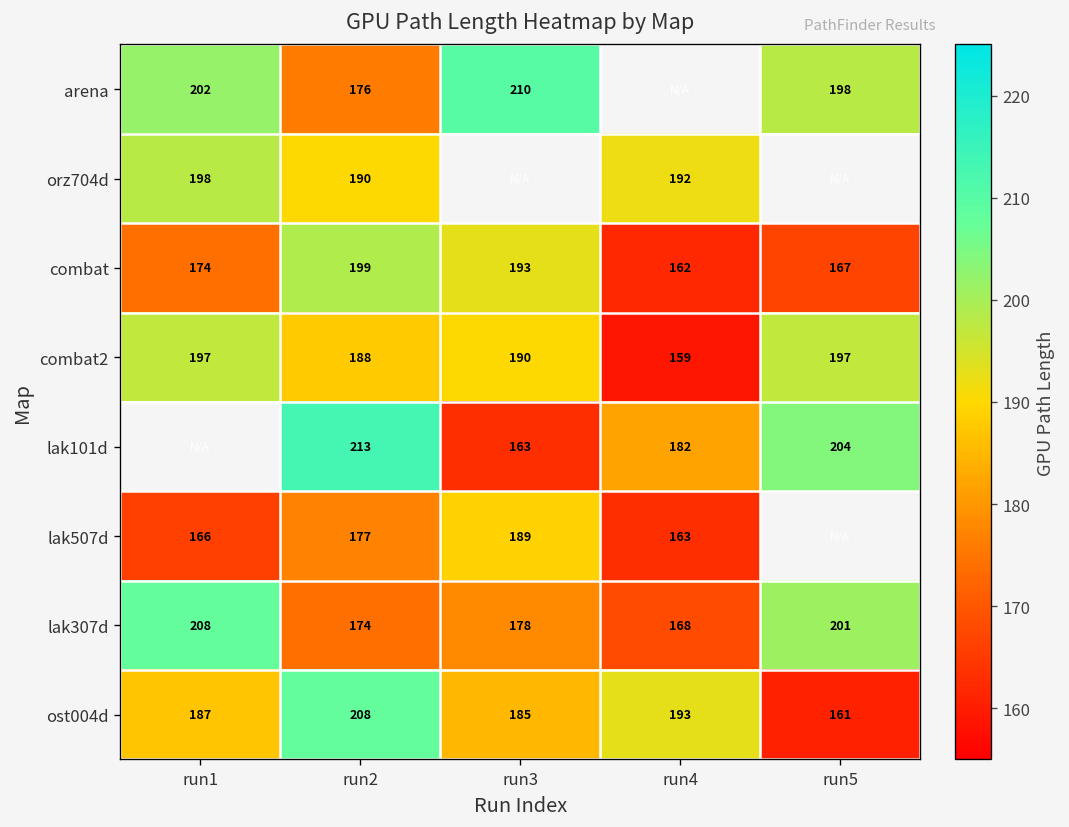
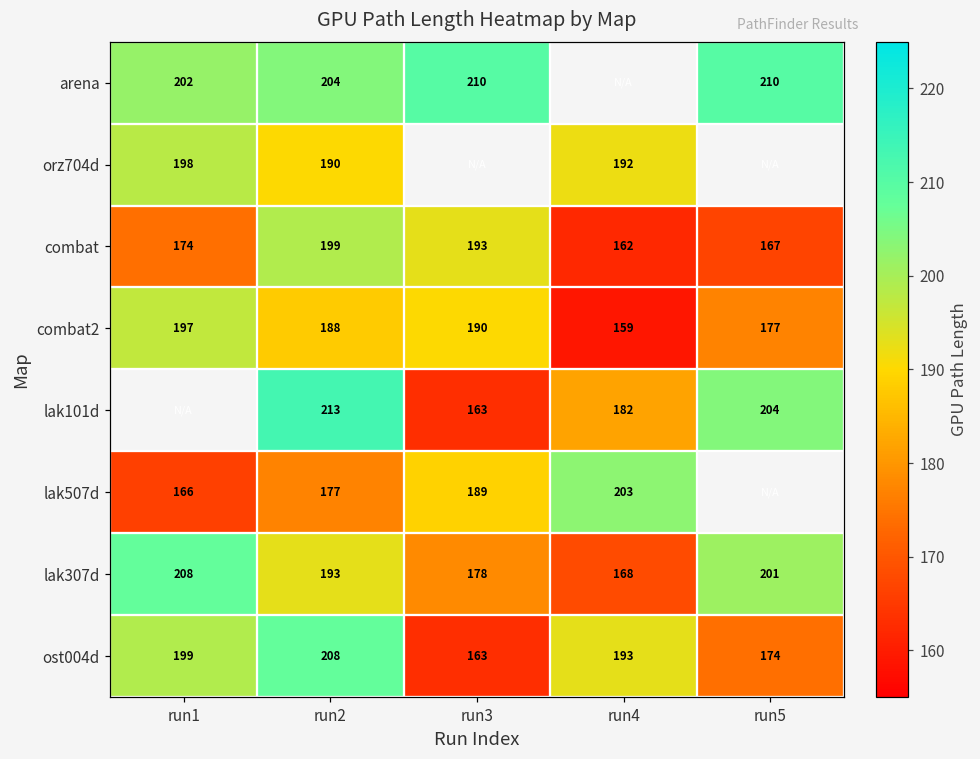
  {
    "arena": {
      "run1": 202,
-     "run2": 176,
+     "run2": 204,
      "run3": 210,
-     "run5": 198
+     "run5": 210
    },
    "orz704d": {
      "run1": 198,
      "run2": 190,
      "run4": 192
    },
    "combat": {
      "run1": 174,
      "run2": 199,
      "run3": 193,
      "run4": 162,
      "run5": 167
    },
    "combat2": {
      "run1": 197,
      "run2": 188,
      "run3": 190,
      "run4": 159,
-     "run5": 197
+     "run5": 177
    },
    "lak101d": {
      "run2": 213,
      "run3": 163,
      "run4": 182,
      "run5": 204
    },
    "lak507d": {
      "run1": 166,
      "run2": 177,
      "run3": 189,
-     "run4": 163
+     "run4": 203
    },
    "lak307d": {
      "run1": 208,
-     "run2": 174,
+     "run2": 193,
      "run3": 178,
      "run4": 168,
      "run5": 201
    },
    "ost004d": {
-     "run1": 187,
+     "run1": 199,
      "run2": 208,
-     "run3": 185,
+     "run3": 163,
      "run4": 193,
-     "run5": 161
+     "run5": 174
    }
  }
